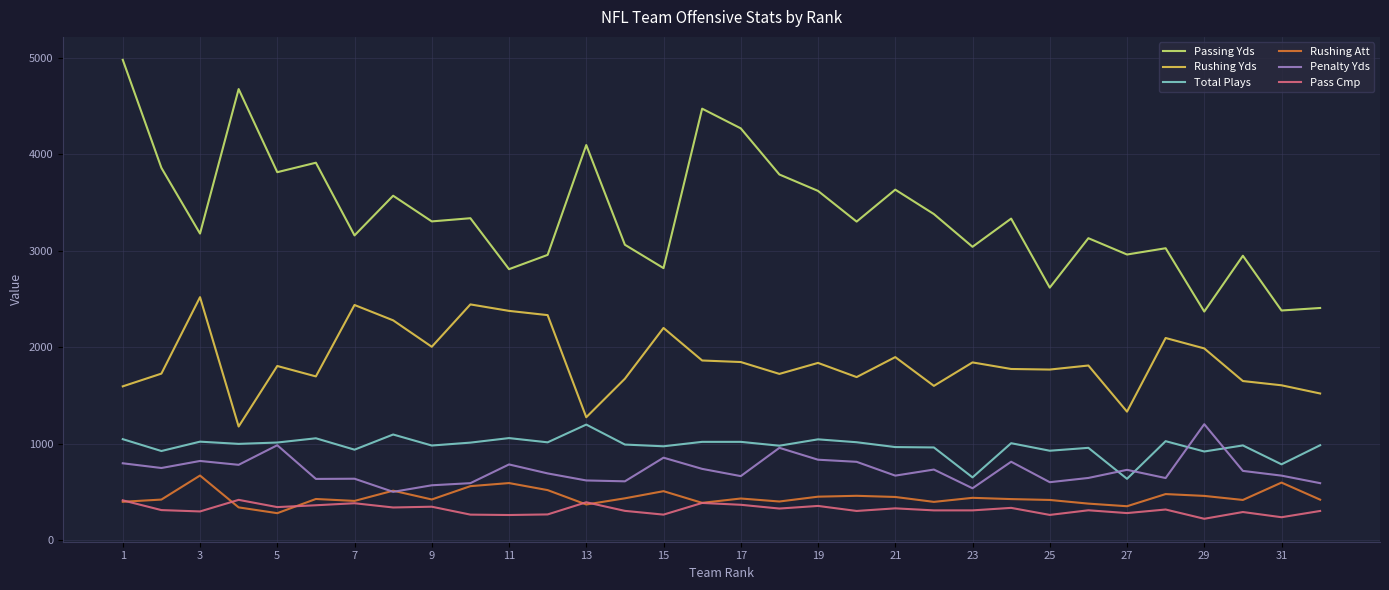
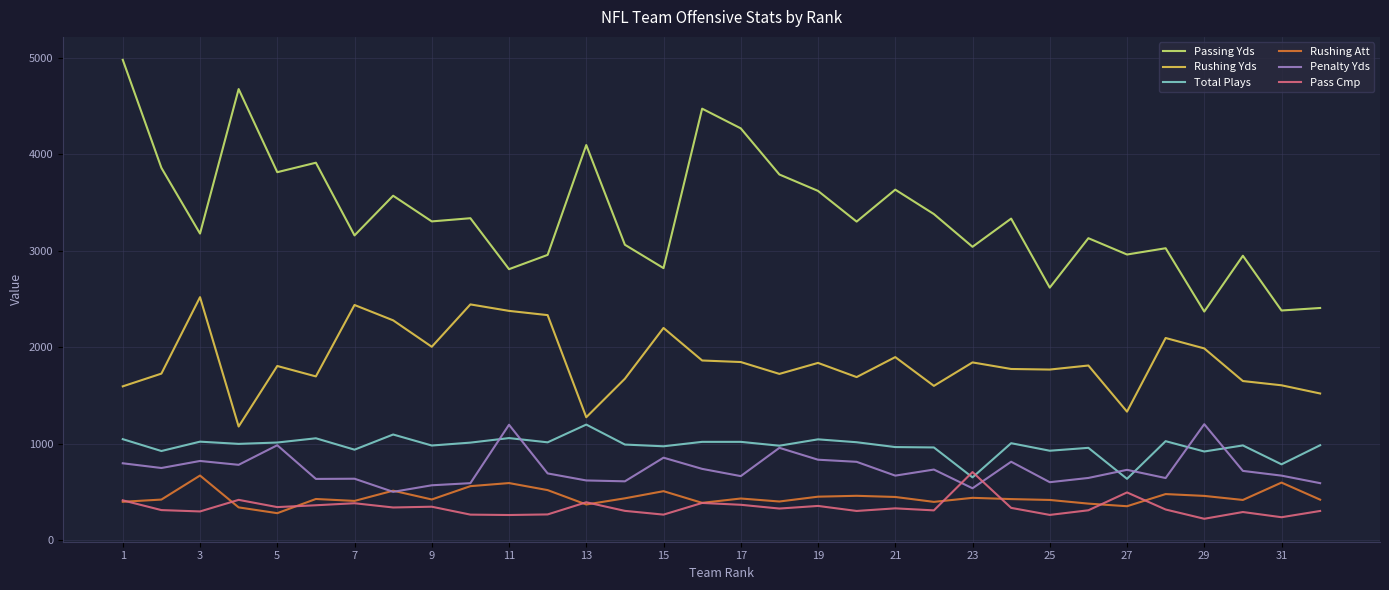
  {
    "Total Plays": {
      "1": 1000,
      "3": 1000,
      "5": 1000,
      "7": 900,
      "9": 1000,
      "11": 1100,
      "13": 1200,
      "15": 1000,
      "17": 1000,
      "19": 1000,
      "21": 1000,
      "23": 700,
      "25": 900,
      "27": 600,
      "29": 900,
      "31": 800
    },
    "Rushing Att": {
      "3": 700,
      "5": 300,
      "9": 400,
      "11": 600,
      "15": 500,
      "17": 400,
      "19": 500,
      "21": 400,
      "23": 400,
      "25": 400,
      "27": 400,
      "29": 500,
      "31": 600
    },
    "Penalty Yds": {
      "1": 800,
      "3": 800,
      "5": 1000,
      "7": 600,
      "9": 600,
-     "11": 800,
+     "11": 1200,
      "13": 600,
      "15": 900,
      "17": 700,
      "19": 800,
      "21": 700,
      "23": 500,
      "25": 600,
      "27": 700,
      "29": 1200,
      "31": 700
    },
    "Pass Cmp": {
      "3": 300,
      "5": 300,
      "9": 300,
      "11": 300,
      "15": 300,
      "17": 400,
      "19": 400,
      "21": 300,
-     "23": 300,
+     "23": 700,
      "25": 300,
-     "27": 300,
+     "27": 500,
      "29": 200,
      "31": 200
    }
  }
